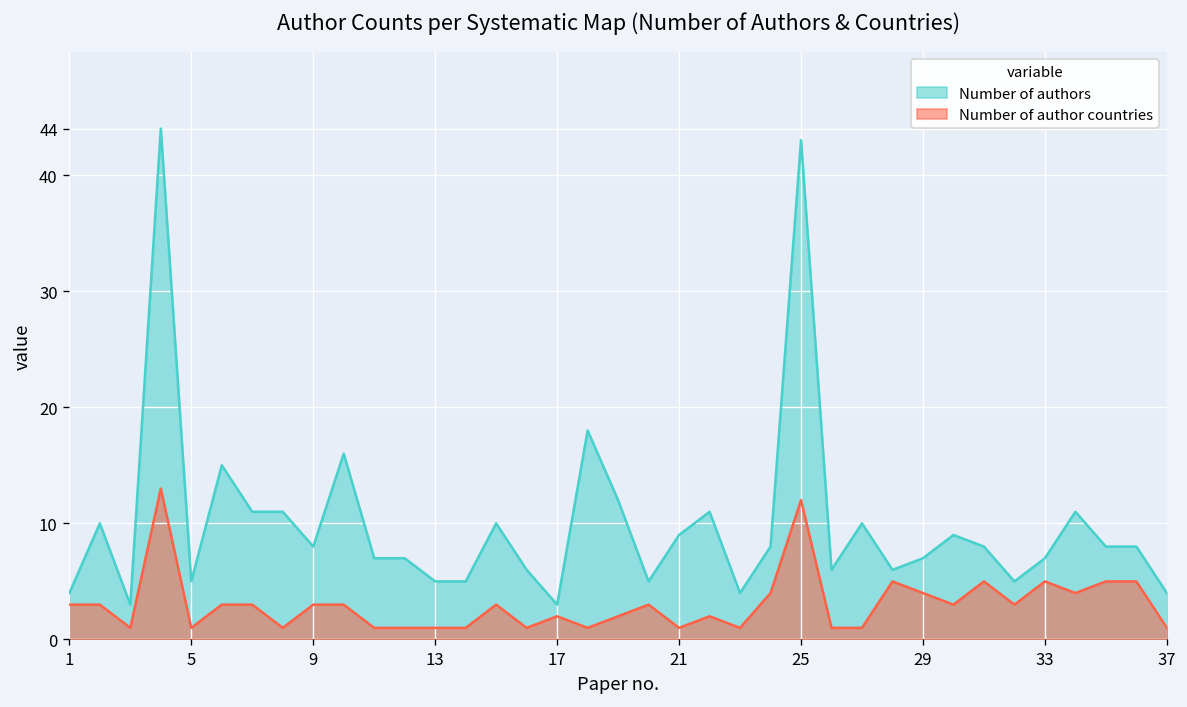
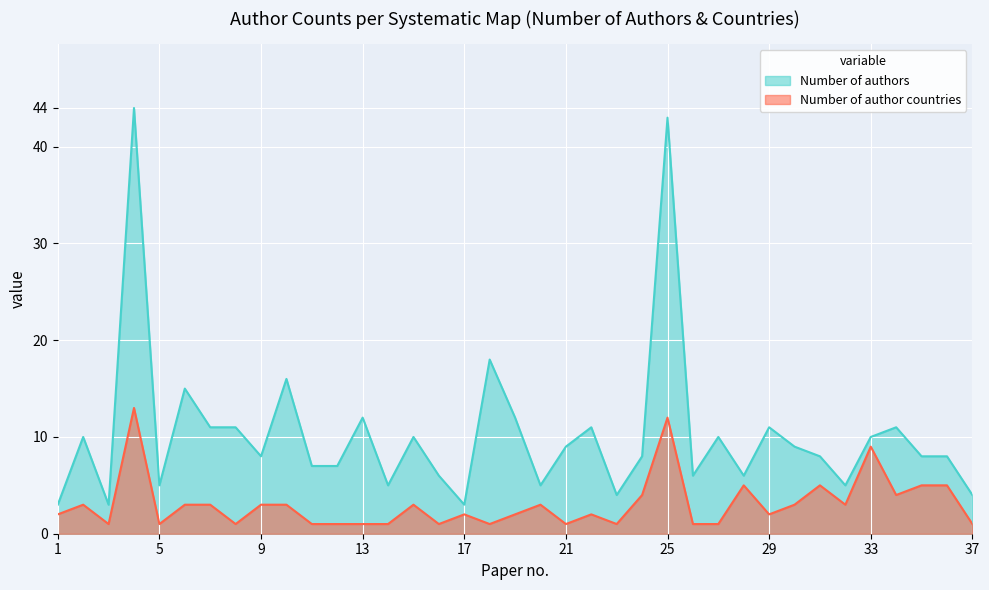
  {
    "Number of authors": {
-     "1": 4,
+     "1": 3,
      "5": 5,
      "9": 8,
-     "13": 5,
+     "13": 12,
      "17": 3,
      "21": 9,
      "25": 43,
-     "29": 7,
-     "33": 7,
+     "29": 11,
+     "33": 10,
      "37": 4
    },
    "Number of author countries": {
-     "1": 3,
+     "1": 2,
      "5": 1,
      "9": 3,
      "13": 1,
      "17": 2,
      "21": 1,
      "25": 12,
-     "29": 4,
-     "33": 5,
+     "29": 2,
+     "33": 9,
      "37": 1
    }
  }
